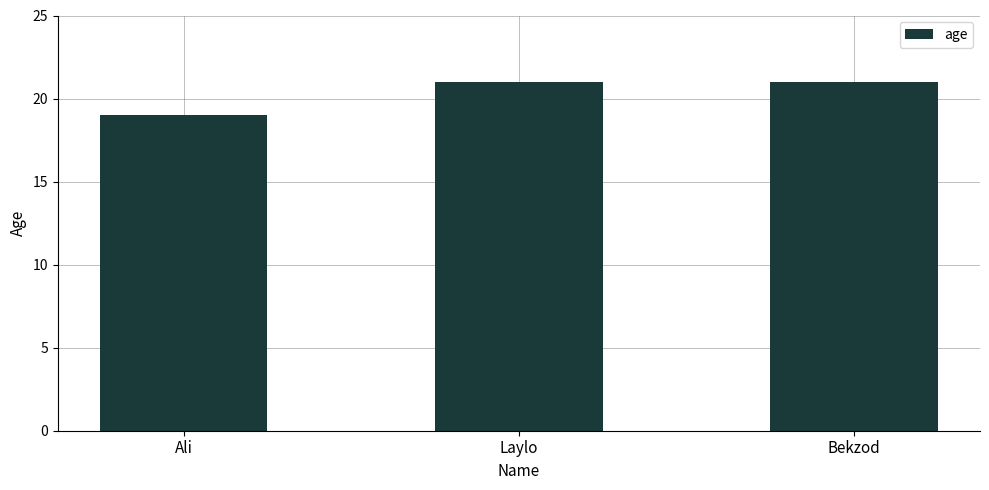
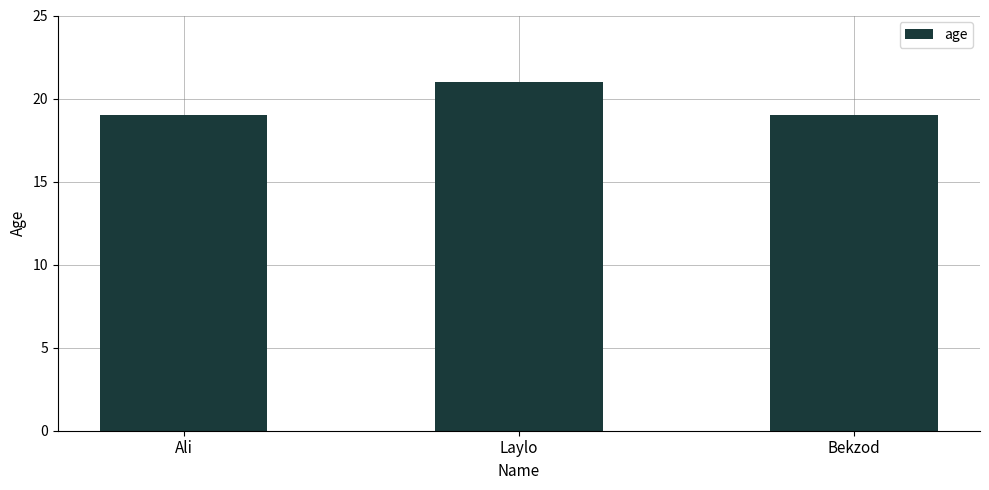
  {
    "Ali": 19,
    "Laylo": 21,
-   "Bekzod": 21
+   "Bekzod": 19
  }
